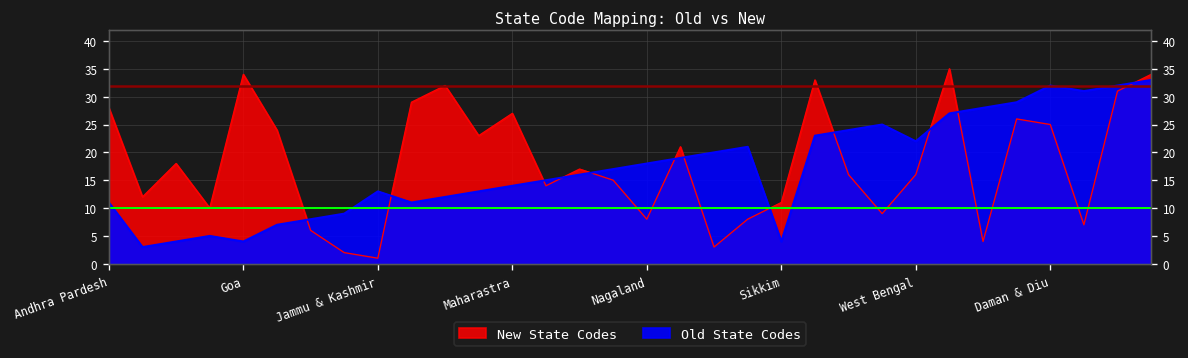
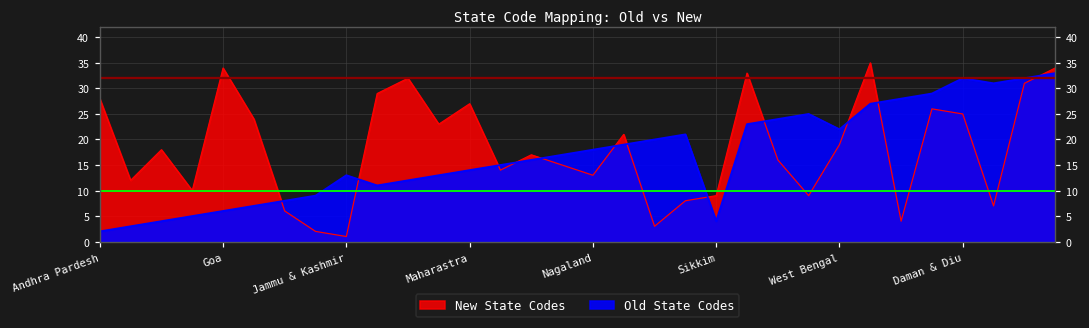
  {
    "New State Codes": {
      "Andhra Pardesh": 28,
      "Goa": 34,
      "Jammu & Kashmir": 1,
      "Maharastra": 27,
-     "Nagaland": 8,
-     "Sikkim": 11,
-     "West Bengal": 16,
+     "Nagaland": 13,
+     "Sikkim": 9,
+     "West Bengal": 19,
      "Daman & Diu": 25
    },
    "Old State Codes": {
-     "Andhra Pardesh": 11,
-     "Goa": 4,
+     "Andhra Pardesh": 2,
+     "Goa": 6,
      "Jammu & Kashmir": 13,
      "Maharastra": 14,
      "Nagaland": 18,
      "Sikkim": 4,
      "West Bengal": 22,
      "Daman & Diu": 32
    }
  }
